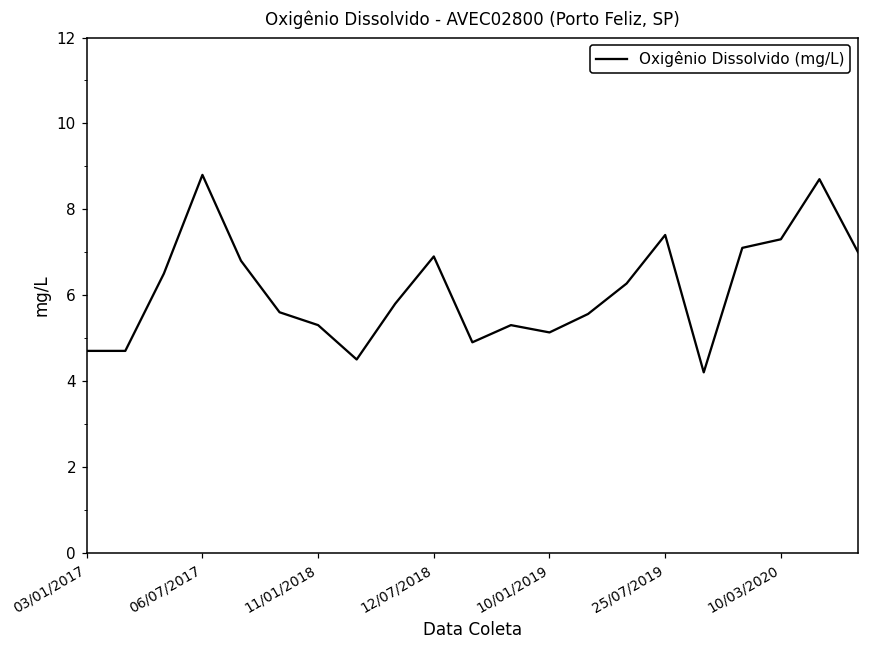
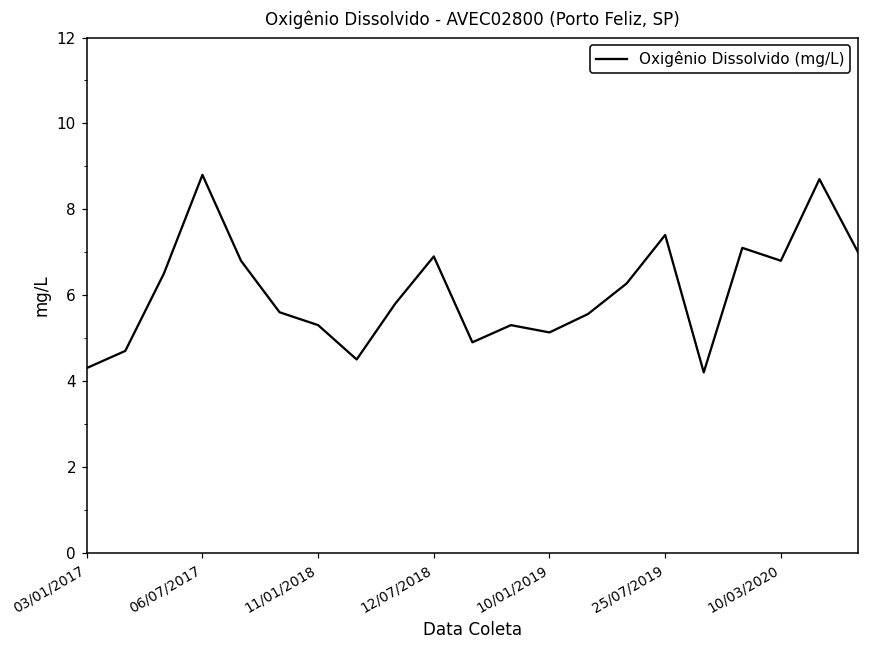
  {
-   "03/01/2017": 4.7,
+   "03/01/2017": 4.3,
    "06/07/2017": 8.8,
    "11/01/2018": 5.3,
    "12/07/2018": 6.9,
    "10/01/2019": 5.1,
    "25/07/2019": 7.4,
-   "10/03/2020": 7.3
+   "10/03/2020": 6.8
  }
